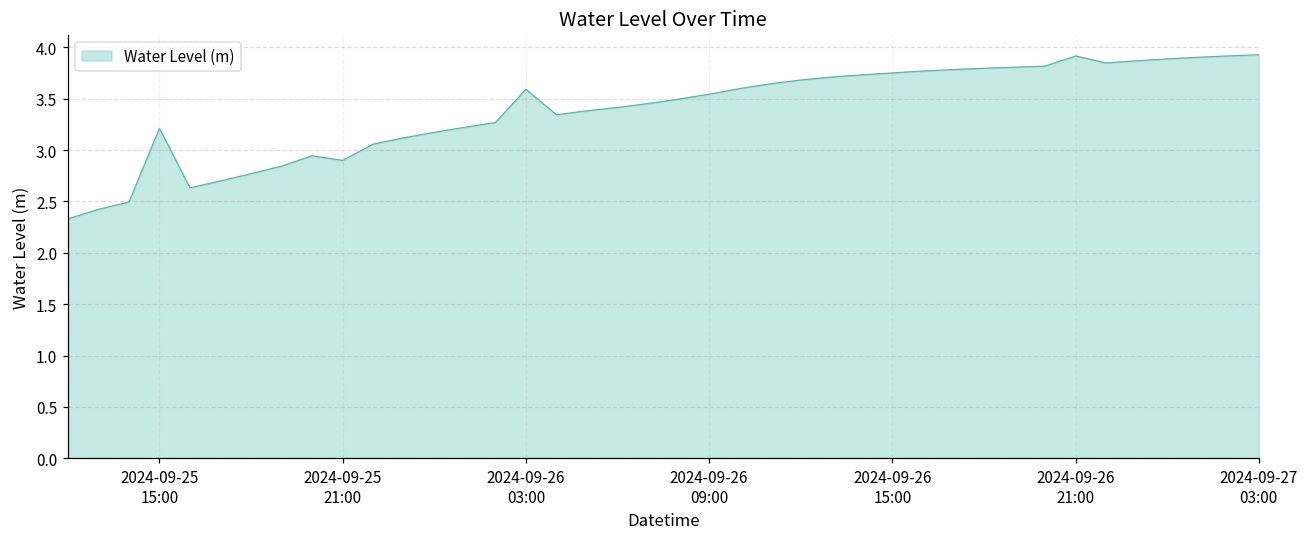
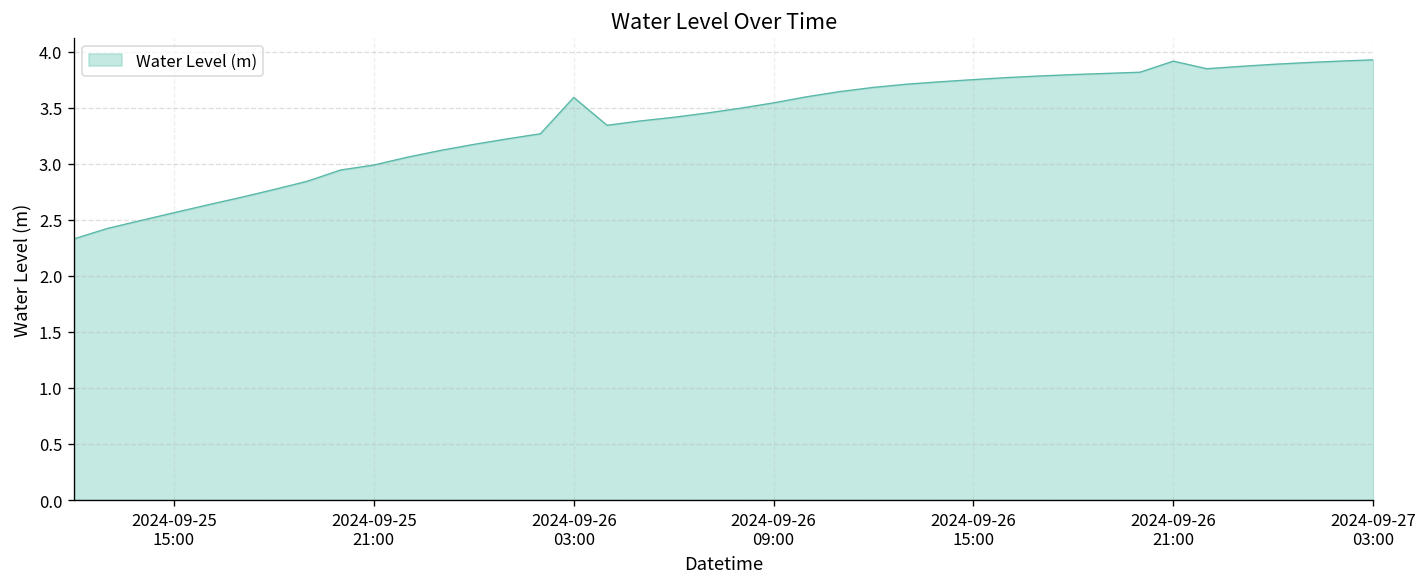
  {
-   "2024-09-25 15:00": 3.2,
-   "2024-09-25 21:00": 2.9,
+   "2024-09-25 15:00": 2.6,
+   "2024-09-25 21:00": 3.0,
    "2024-09-26 03:00": 3.6,
    "2024-09-26 09:00": 3.5,
    "2024-09-26 15:00": 3.8,
    "2024-09-26 21:00": 3.9,
    "2024-09-27 03:00": 3.9
  }
